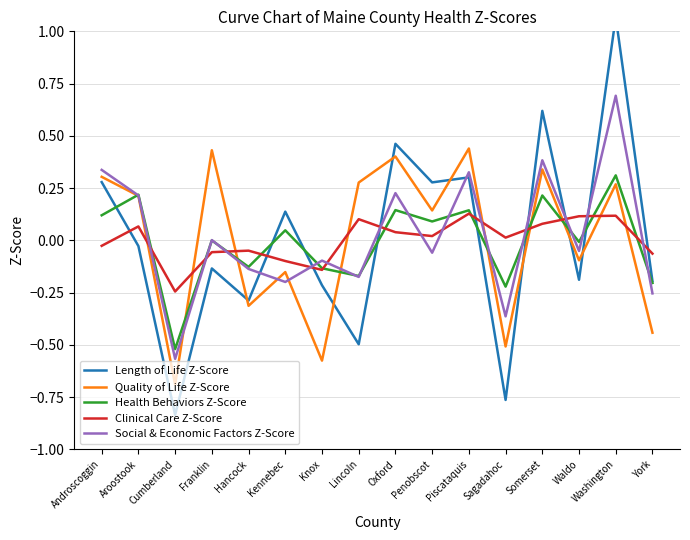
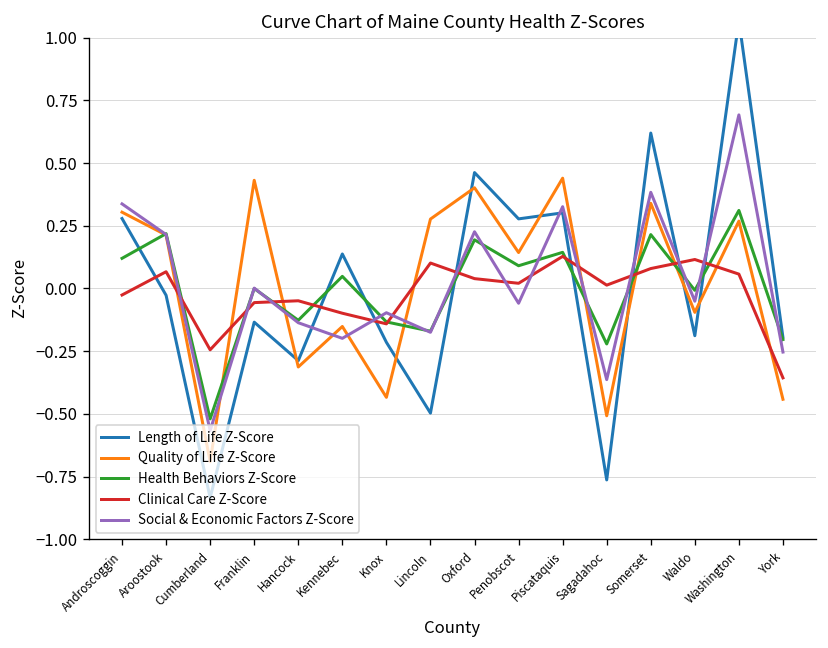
  {
    "Length of Life Z-Score": {
      "Androscoggin": 0.28,
      "Aroostook": -0.03,
      "Franklin": -0.13,
      "Hancock": -0.29,
      "Kennebec": 0.14,
      "Knox": -0.21,
      "Lincoln": -0.50,
      "Oxford": 0.46,
      "Penobscot": 0.28,
      "Piscataquis": 0.30,
      "Sagadahoc": -0.76,
      "Somerset": 0.62,
      "Waldo": -0.19
    },
    "Quality of Life Z-Score": {
      "Androscoggin": 0.30,
      "Franklin": 0.43,
      "Hancock": -0.31,
      "Kennebec": -0.15,
-     "Knox": -0.58,
+     "Knox": -0.43,
      "Lincoln": 0.28,
      "Oxford": 0.40,
      "Penobscot": 0.14,
      "Piscataquis": 0.44,
      "Sagadahoc": -0.51,
      "Somerset": 0.34,
      "Waldo": -0.10,
      "Washington": 0.27,
      "York": -0.44
    },
    "Health Behaviors Z-Score": {
      "Androscoggin": 0.12,
      "Cumberland": -0.52,
      "Kennebec": 0.05,
-     "Oxford": 0.14,
+     "Oxford": 0.19,
      "Penobscot": 0.09,
      "Piscataquis": 0.14,
      "Sagadahoc": -0.22,
      "Somerset": 0.21,
      "Waldo": -0.01,
      "Washington": 0.31
    },
    "Clinical Care Z-Score": {
      "Androscoggin": -0.03,
      "Aroostook": 0.07,
      "Cumberland": -0.24,
      "Franklin": -0.06,
      "Hancock": -0.05,
      "Kennebec": -0.10,
      "Lincoln": 0.10,
      "Oxford": 0.04,
      "Penobscot": 0.02,
      "Piscataquis": 0.13,
      "Sagadahoc": 0.01,
      "Somerset": 0.08,
      "Waldo": 0.12,
-     "Washington": 0.12,
-     "York": -0.06
+     "Washington": 0.06,
+     "York": -0.36
    },
    "Social & Economic Factors Z-Score": {
      "Androscoggin": 0.34,
      "Cumberland": -0.57,
      "Kennebec": -0.20,
      "Knox": -0.10,
      "Oxford": 0.23,
      "Penobscot": -0.06,
      "Piscataquis": 0.33,
      "Sagadahoc": -0.36,
      "Somerset": 0.38,
      "Waldo": -0.05,
      "Washington": 0.69,
      "York": -0.25
    }
  }
